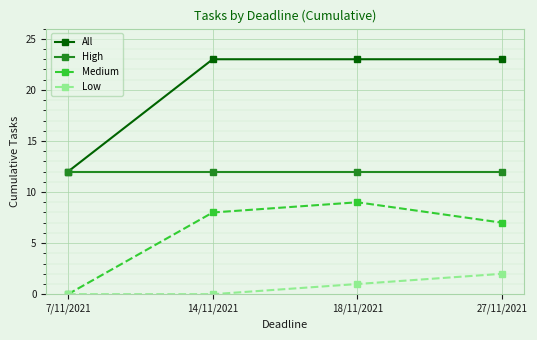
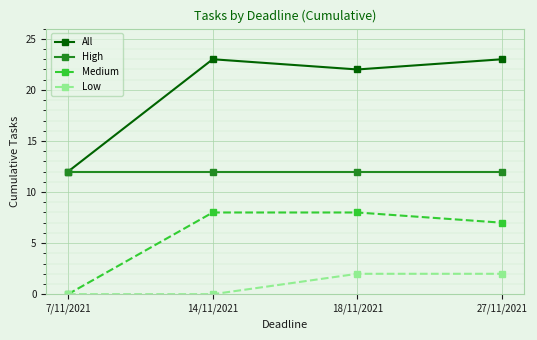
  {
    "All": {
      "14/11/2021": 23,
-     "18/11/2021": 23,
+     "18/11/2021": 22,
      "27/11/2021": 23
    },
    "High": {
      "14/11/2021": 12,
      "18/11/2021": 12,
      "27/11/2021": 12
    },
    "Medium": {
      "14/11/2021": 8,
-     "18/11/2021": 9,
+     "18/11/2021": 8,
      "27/11/2021": 7
    },
    "Low": {
      "14/11/2021": 0,
-     "18/11/2021": 1,
+     "18/11/2021": 2,
      "27/11/2021": 2
    }
  }
